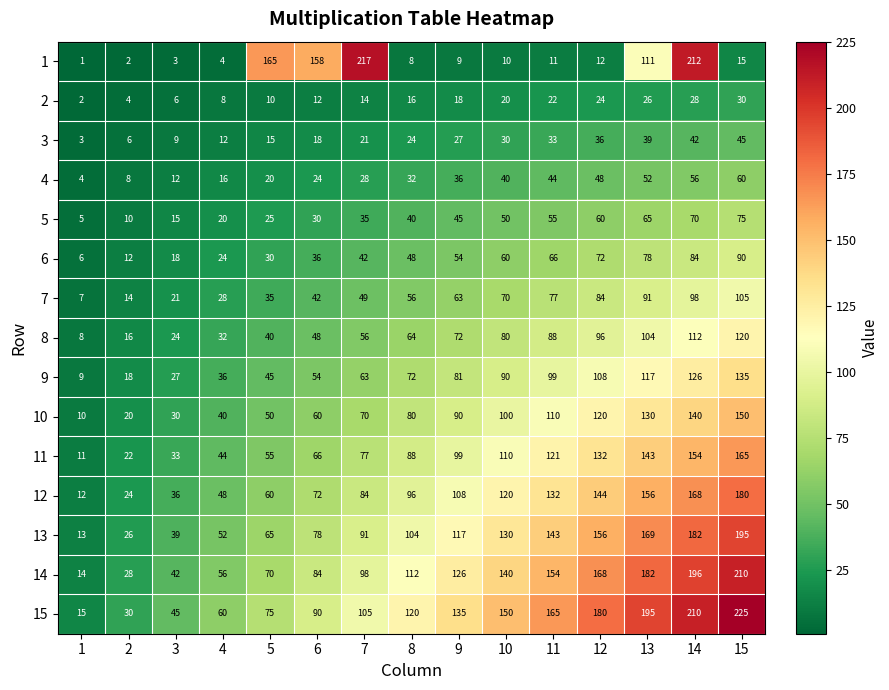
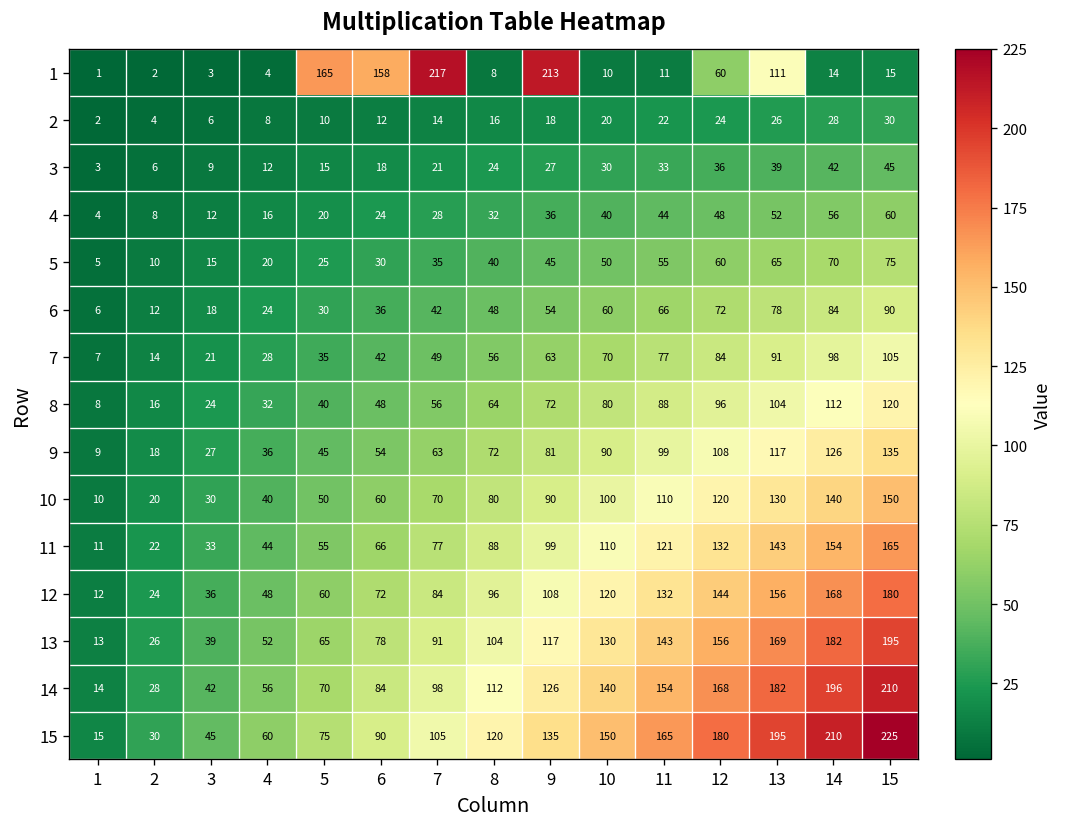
  {
    "1": {
      "1": 1,
      "2": 2,
      "3": 3,
      "4": 4,
      "5": 165,
      "6": 158,
      "7": 217,
      "8": 8,
-     "9": 9,
+     "9": 213,
      "10": 10,
      "11": 11,
-     "12": 12,
+     "12": 60,
      "13": 111,
-     "14": 212,
+     "14": 14,
      "15": 15
    }
  }
